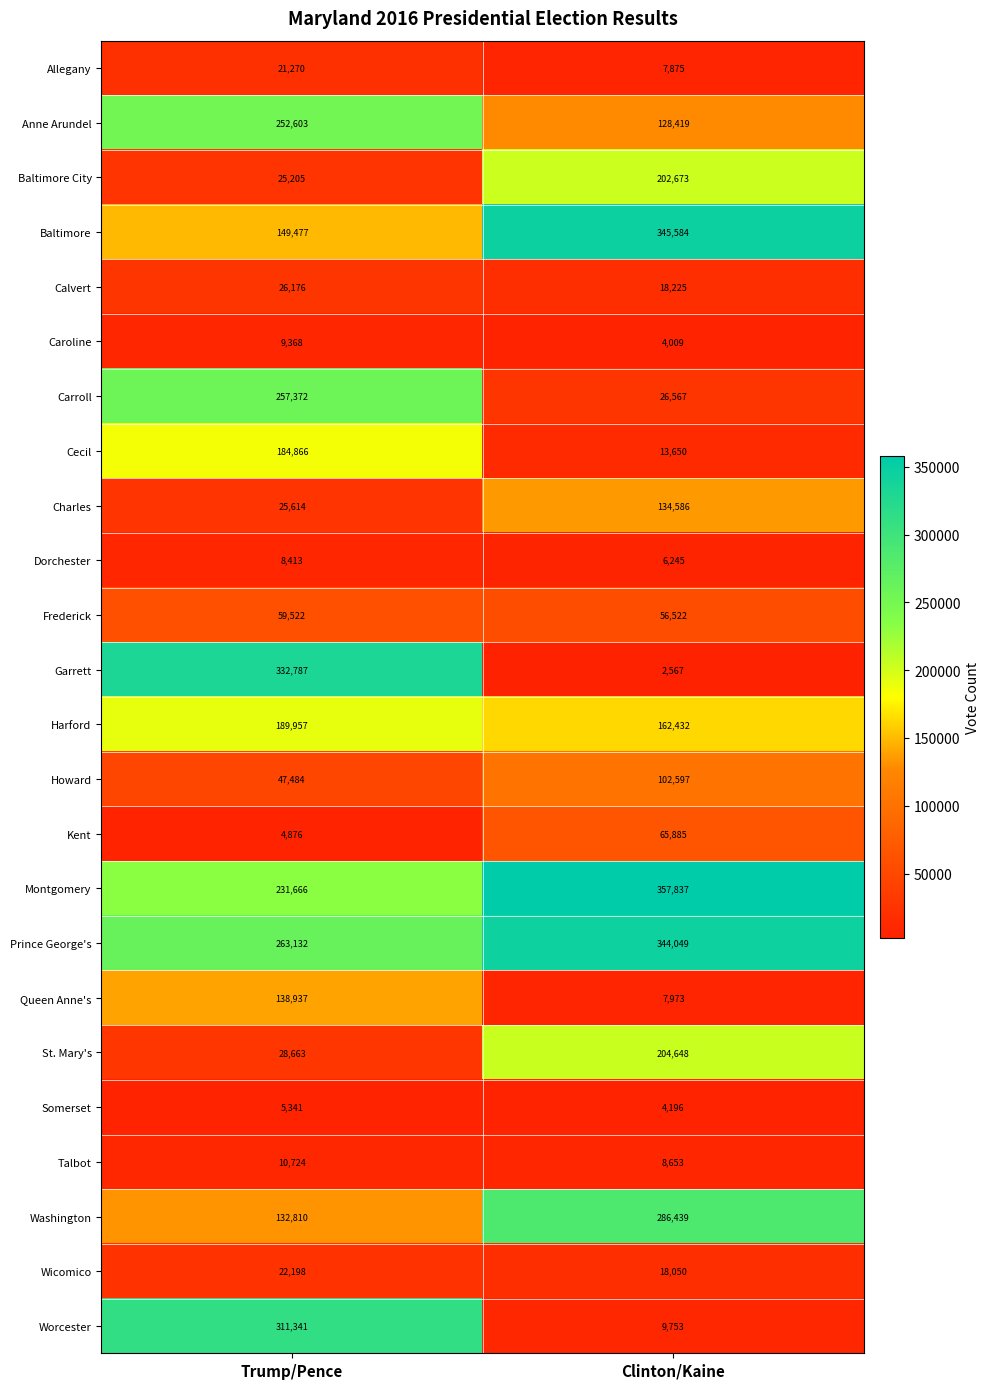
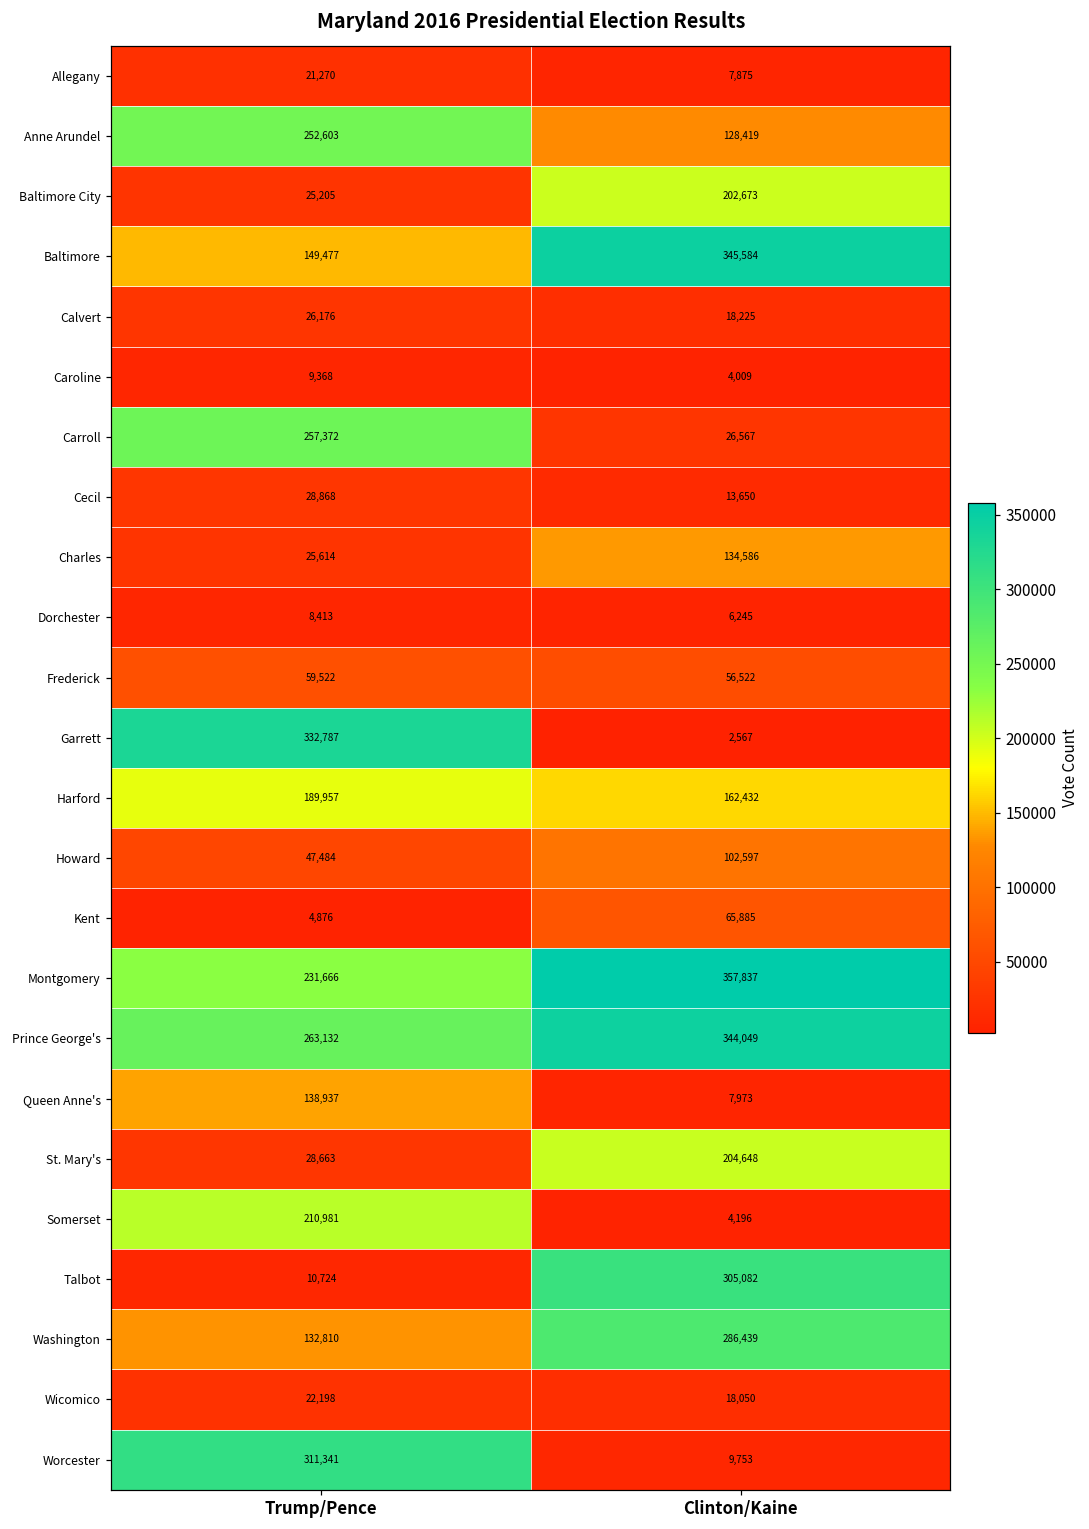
  {
    "Allegany": {
      "Trump/Pence": "21,270",
      "Clinton/Kaine": "7,875"
    },
    "Anne Arundel": {
      "Trump/Pence": "252,603",
      "Clinton/Kaine": "128,419"
    },
    "Baltimore City": {
      "Trump/Pence": "25,205",
      "Clinton/Kaine": "202,673"
    },
    "Baltimore": {
      "Trump/Pence": "149,477",
      "Clinton/Kaine": "345,584"
    },
    "Calvert": {
      "Trump/Pence": "26,176",
      "Clinton/Kaine": "18,225"
    },
    "Caroline": {
      "Trump/Pence": "9,368",
      "Clinton/Kaine": "4,009"
    },
    "Carroll": {
      "Trump/Pence": "257,372",
      "Clinton/Kaine": "26,567"
    },
    "Cecil": {
-     "Trump/Pence": "184,866",
+     "Trump/Pence": "28,868",
      "Clinton/Kaine": "13,650"
    },
    "Charles": {
      "Trump/Pence": "25,614",
      "Clinton/Kaine": "134,586"
    },
    "Dorchester": {
      "Trump/Pence": "8,413",
      "Clinton/Kaine": "6,245"
    },
    "Frederick": {
      "Trump/Pence": "59,522",
      "Clinton/Kaine": "56,522"
    },
    "Garrett": {
      "Trump/Pence": "332,787",
      "Clinton/Kaine": "2,567"
    },
    "Harford": {
      "Trump/Pence": "189,957",
      "Clinton/Kaine": "162,432"
    },
    "Howard": {
      "Trump/Pence": "47,484",
      "Clinton/Kaine": "102,597"
    },
    "Kent": {
      "Trump/Pence": "4,876",
      "Clinton/Kaine": "65,885"
    },
    "Montgomery": {
      "Trump/Pence": "231,666",
      "Clinton/Kaine": "357,837"
    },
    "Prince George's": {
      "Trump/Pence": "263,132",
      "Clinton/Kaine": "344,049"
    },
    "Queen Anne's": {
      "Trump/Pence": "138,937",
      "Clinton/Kaine": "7,973"
    },
    "St. Mary's": {
      "Trump/Pence": "28,663",
      "Clinton/Kaine": "204,648"
    },
    "Somerset": {
-     "Trump/Pence": "5,341",
+     "Trump/Pence": "210,981",
      "Clinton/Kaine": "4,196"
    },
    "Talbot": {
      "Trump/Pence": "10,724",
-     "Clinton/Kaine": "8,653"
+     "Clinton/Kaine": "305,082"
    },
    "Washington": {
      "Trump/Pence": "132,810",
      "Clinton/Kaine": "286,439"
    },
    "Wicomico": {
      "Trump/Pence": "22,198",
      "Clinton/Kaine": "18,050"
    },
    "Worcester": {
      "Trump/Pence": "311,341",
      "Clinton/Kaine": "9,753"
    }
  }
